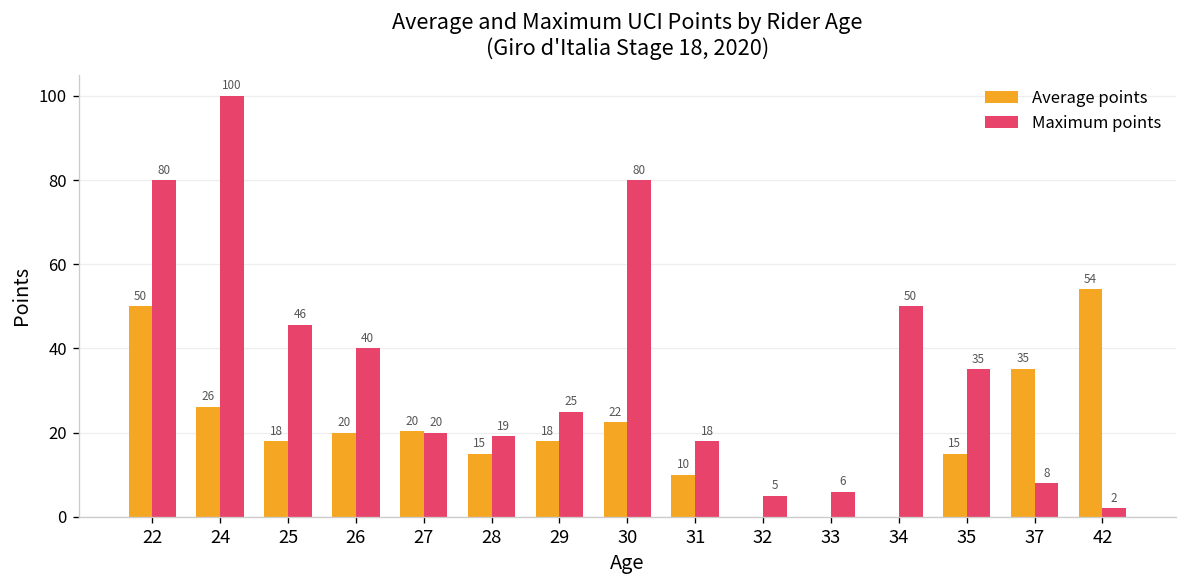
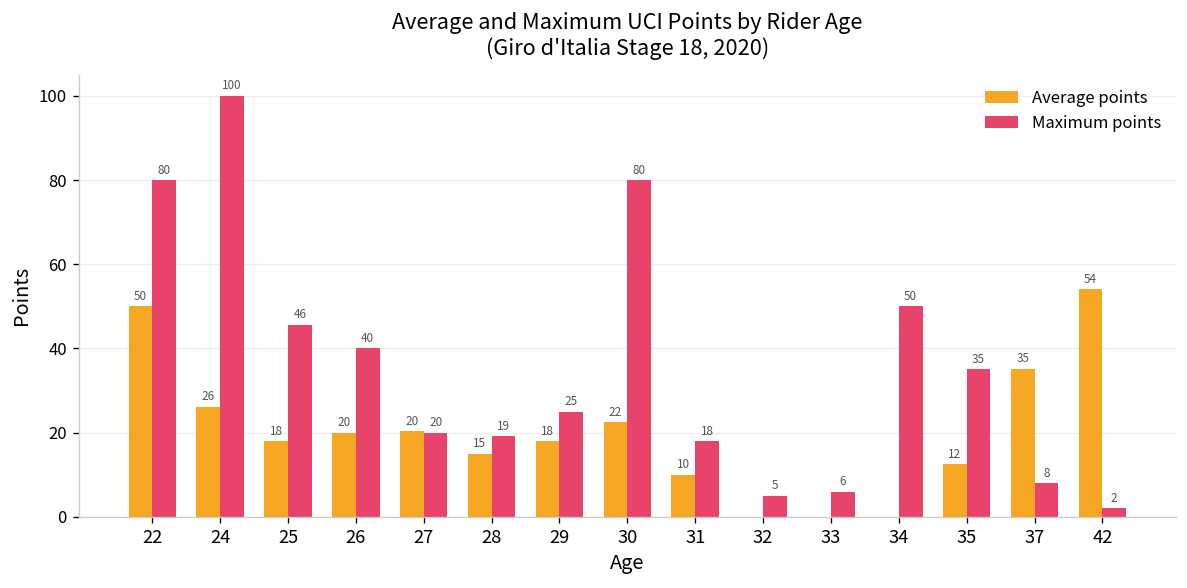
  {
    "Average points": {
      "22": 50,
      "24": 26,
      "25": 18,
      "26": 20,
      "27": 20,
      "28": 15,
      "29": 18,
      "30": 22,
      "31": 10,
-     "35": 15,
+     "35": 12,
      "37": 35,
      "42": 54
    },
    "Maximum points": {
      "22": 80,
      "24": 100,
      "25": 46,
      "26": 40,
      "27": 20,
      "28": 19,
      "29": 25,
      "30": 80,
      "31": 18,
      "32": 5,
      "33": 6,
      "34": 50,
      "35": 35,
      "37": 8,
      "42": 2
    }
  }
